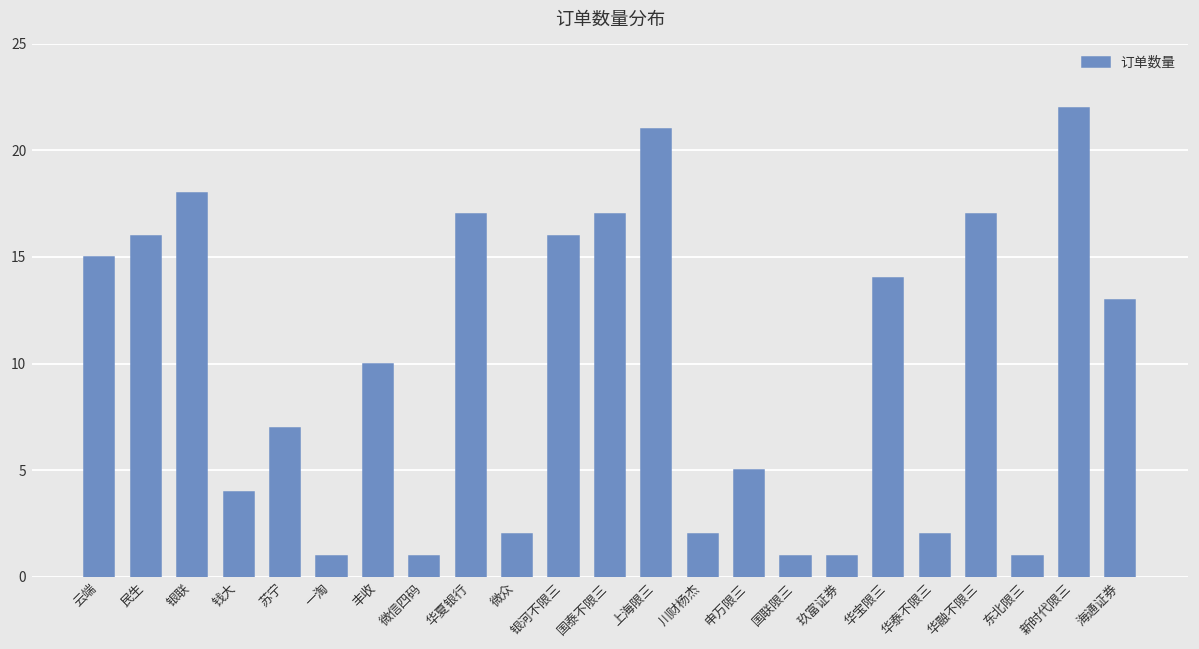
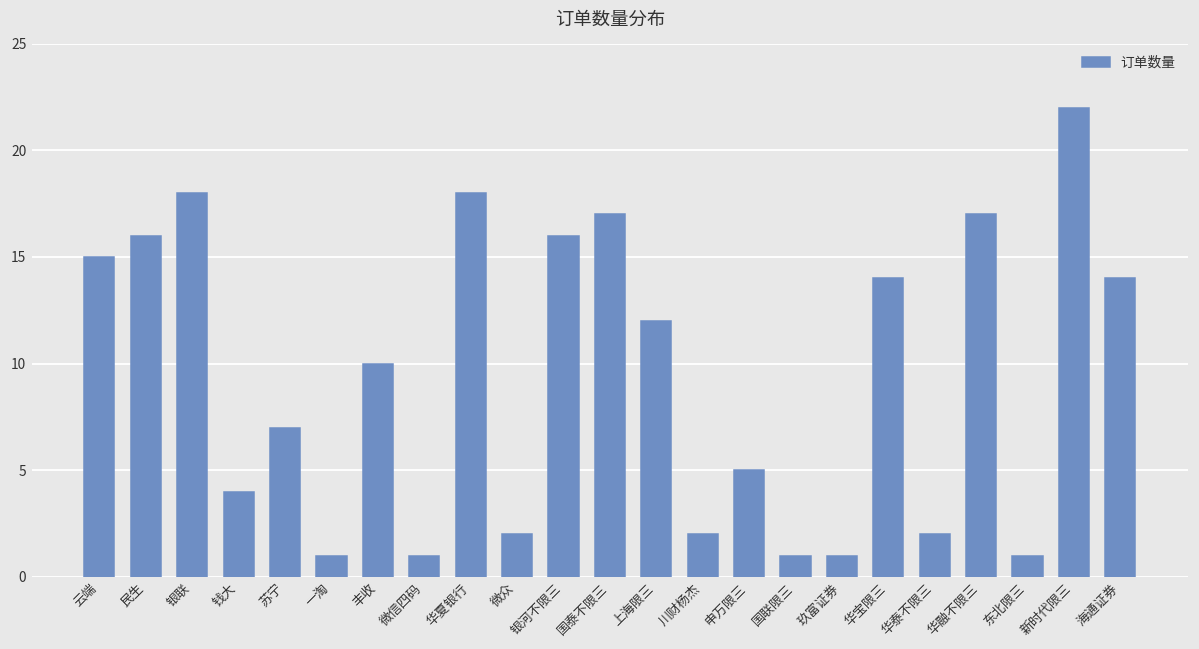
  {
    "云端": 15,
    "民生": 16,
    "银联": 18,
    "钱大": 4,
    "苏宁": 7,
    "一淘": 1,
    "丰收": 10,
    "微信四码": 1,
-   "华夏银行": 17,
+   "华夏银行": 18,
    "微众": 2,
    "银河不限三": 16,
    "国泰不限三": 17,
-   "上海限三": 21,
+   "上海限三": 12,
    "川财杨杰": 2,
    "申万限三": 5,
    "国联限三": 1,
    "玖富证券": 1,
    "华宝限三": 14,
    "华泰不限三": 2,
    "华融不限三": 17,
    "东北限三": 1,
    "新时代限三": 22,
-   "海通证券": 13
+   "海通证券": 14
  }
